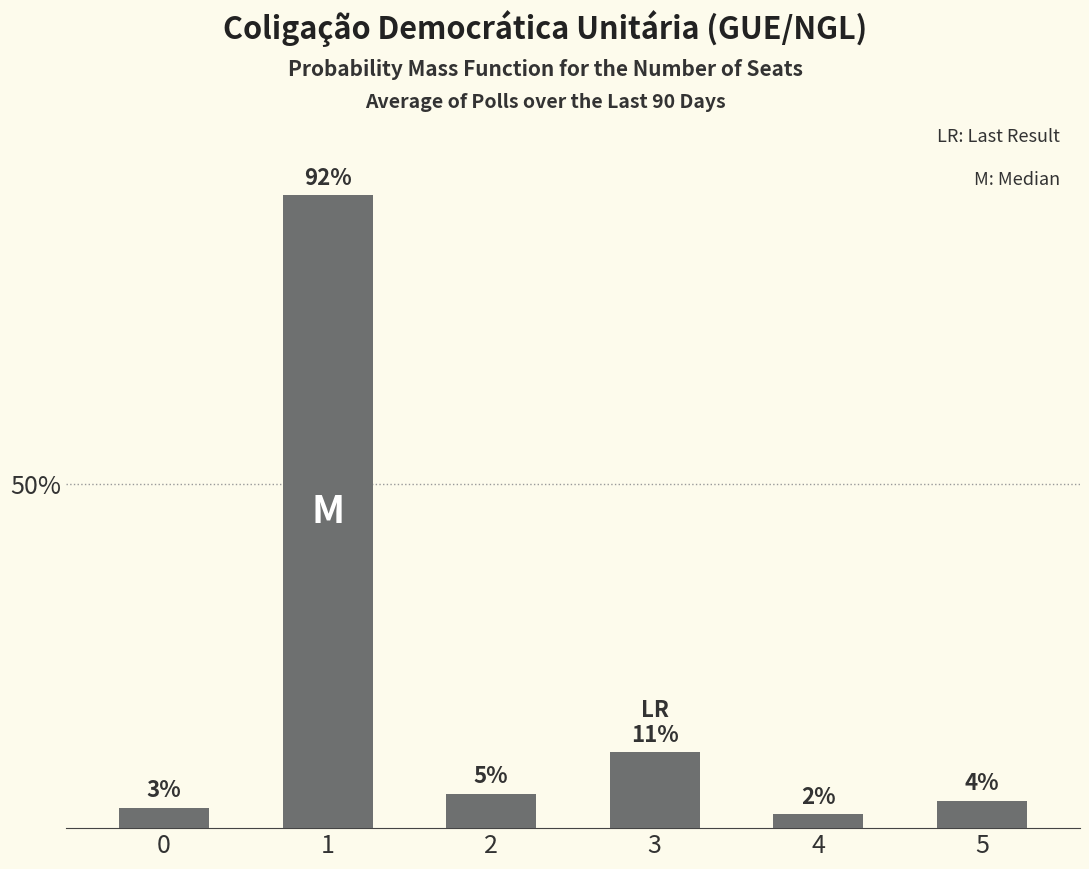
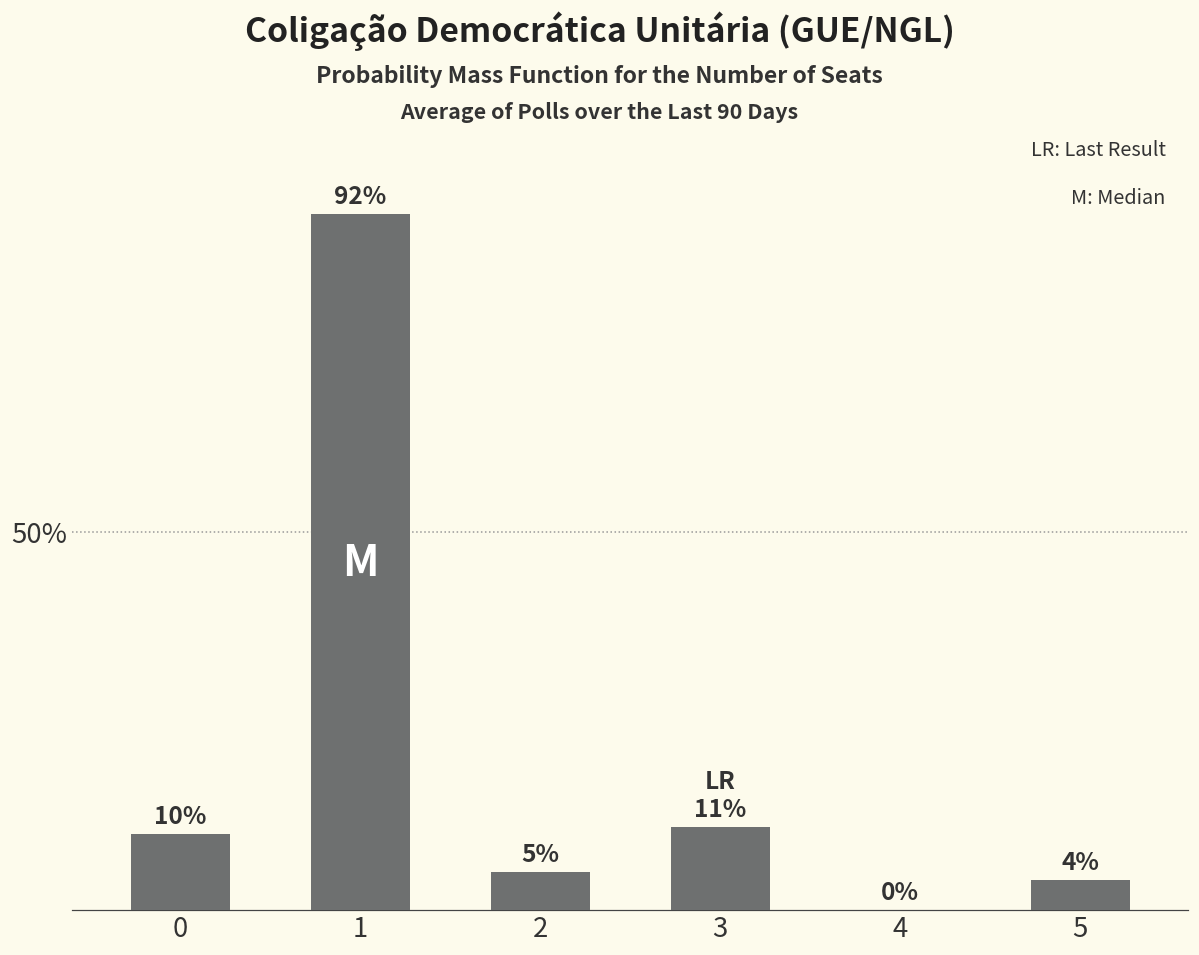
  {
-   "0": "3%",
+   "0": "10%",
    "1": "92%",
    "2": "5%",
    "3": "11%",
-   "4": "2%",
+   "4": "0%",
    "5": "4%"
  }
